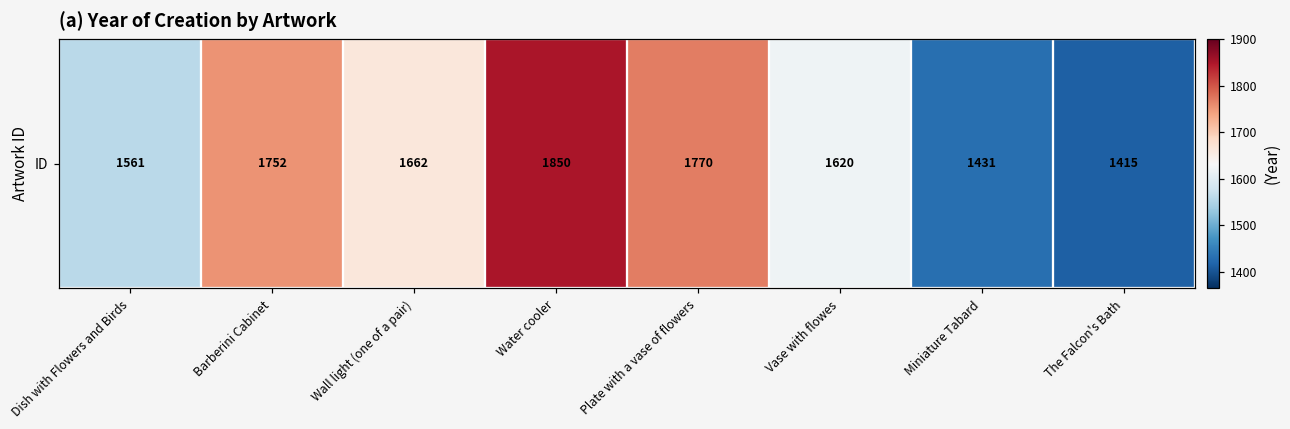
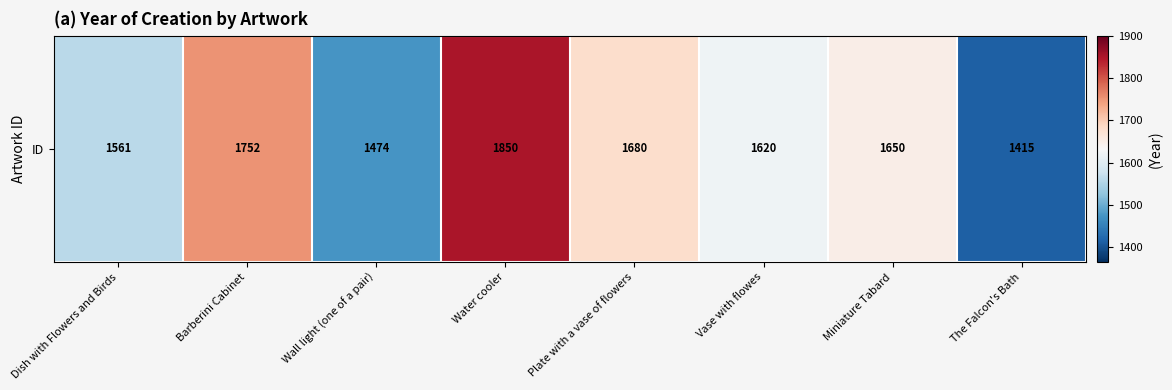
  {
    "ID": {
      "Dish with Flowers and Birds": 1561,
      "Barberini Cabinet": 1752,
-     "Wall light (one of a pair)": 1662,
+     "Wall light (one of a pair)": 1474,
      "Water cooler": 1850,
-     "Plate with a vase of flowers": 1770,
+     "Plate with a vase of flowers": 1680,
      "Vase with flowes": 1620,
-     "Miniature Tabard": 1431,
+     "Miniature Tabard": 1650,
      "The Falcon's Bath": 1415
    }
  }
